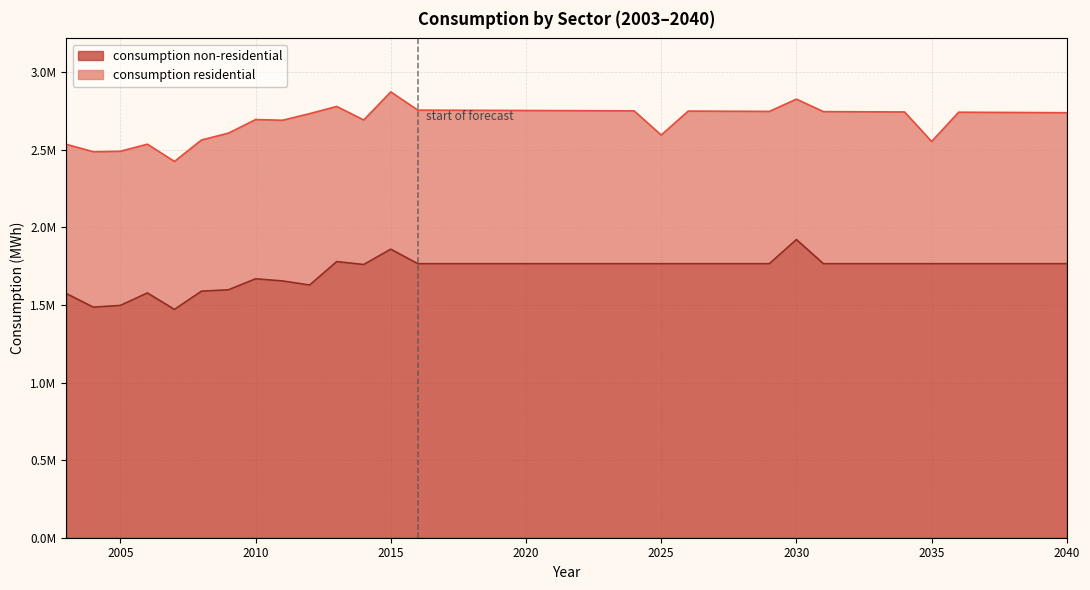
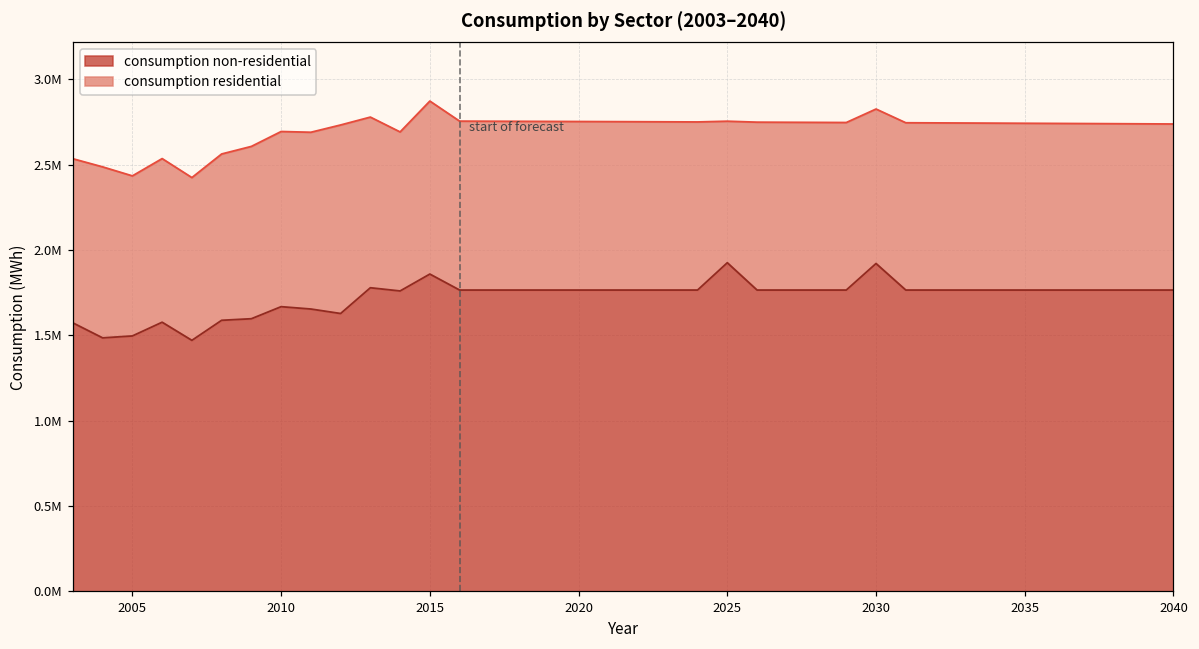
  {
    "consumption non-residential": {
      "2005": 1500000,
      "2010": 1670000,
      "2015": 1860000,
      "2020": 1770000,
-     "2025": 1770000,
+     "2025": 1930000,
      "2030": 1920000,
      "2035": 1770000,
      "2040": 1770000
    },
    "consumption residential": {
-     "2005": 990000,
+     "2005": 940000,
      "2010": 1030000,
      "2015": 1010000,
      "2020": 990000,
      "2025": 830000,
      "2030": 900000,
-     "2035": 790000,
+     "2035": 980000,
      "2040": 970000
    }
  }
